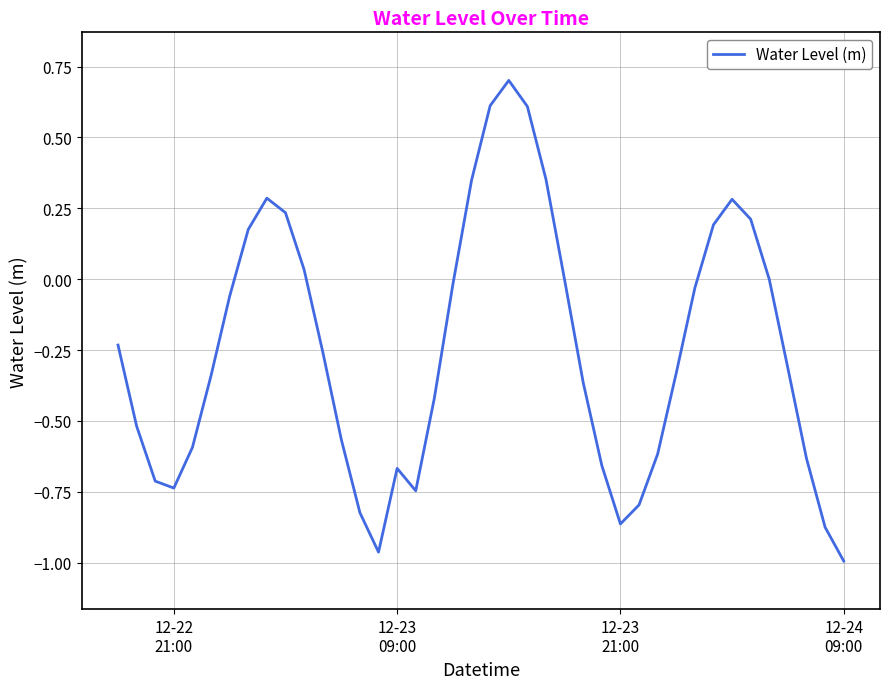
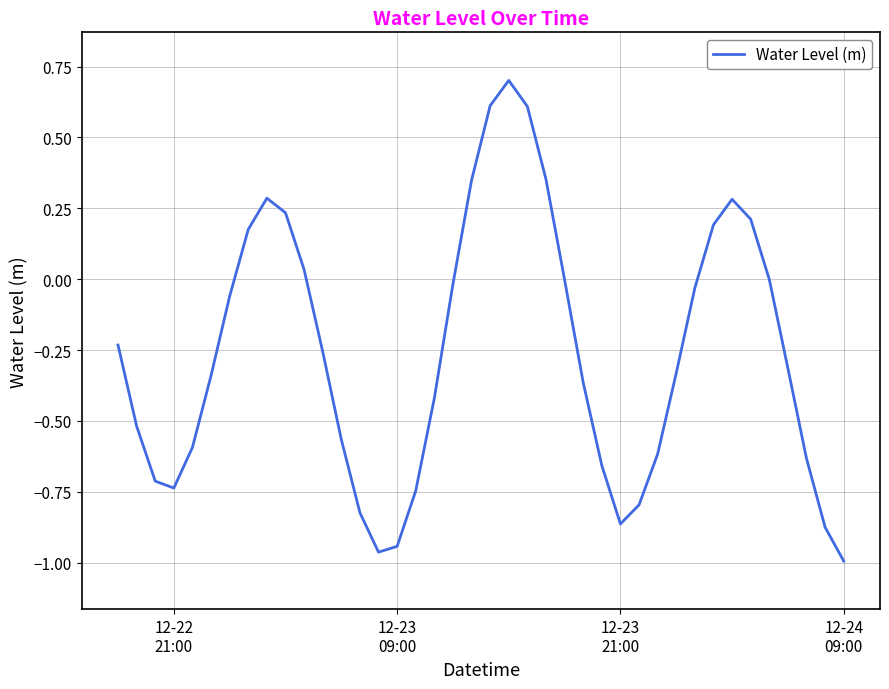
  {
    "12-22 21:00": -0.74,
-   "12-23 09:00": -0.67,
+   "12-23 09:00": -0.94,
    "12-23 21:00": -0.86,
    "12-24 09:00": -0.99
  }
